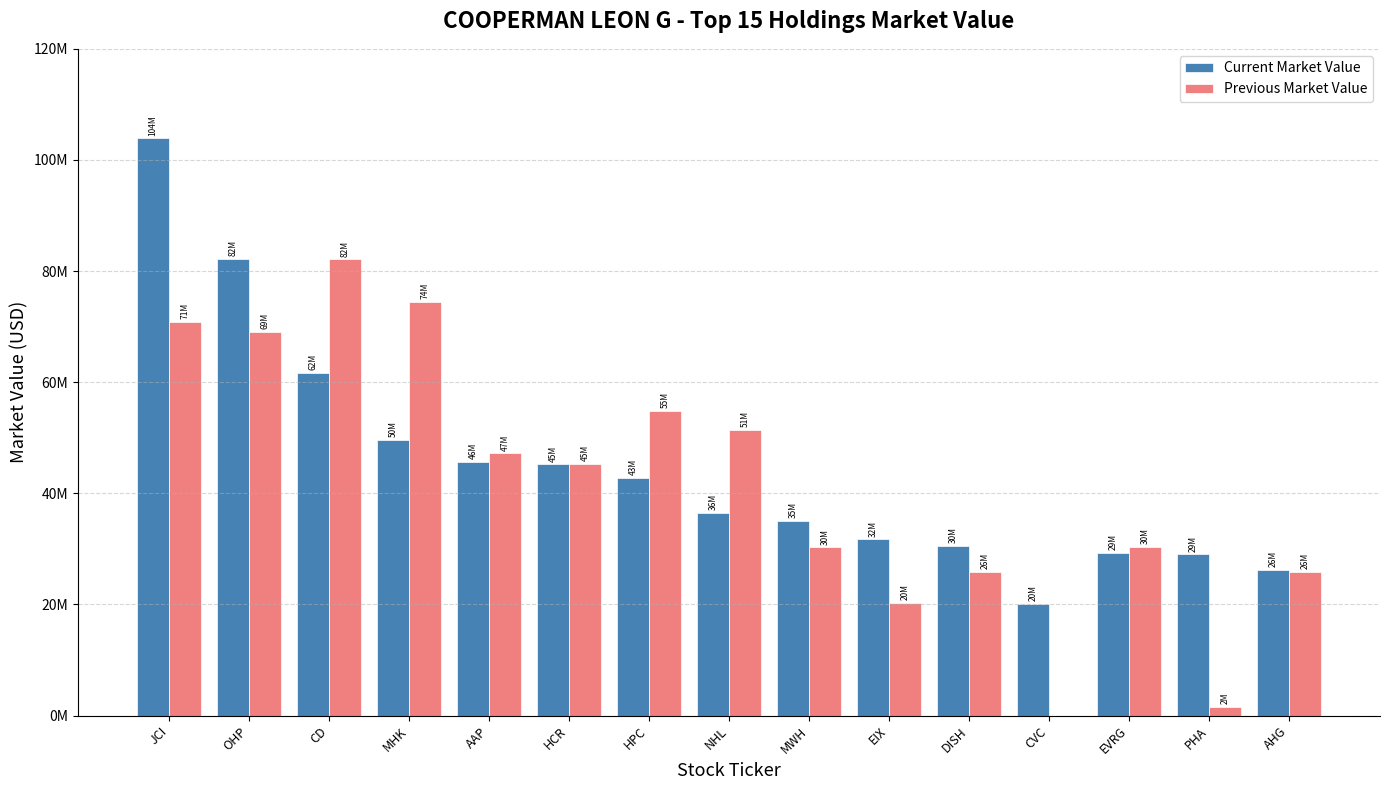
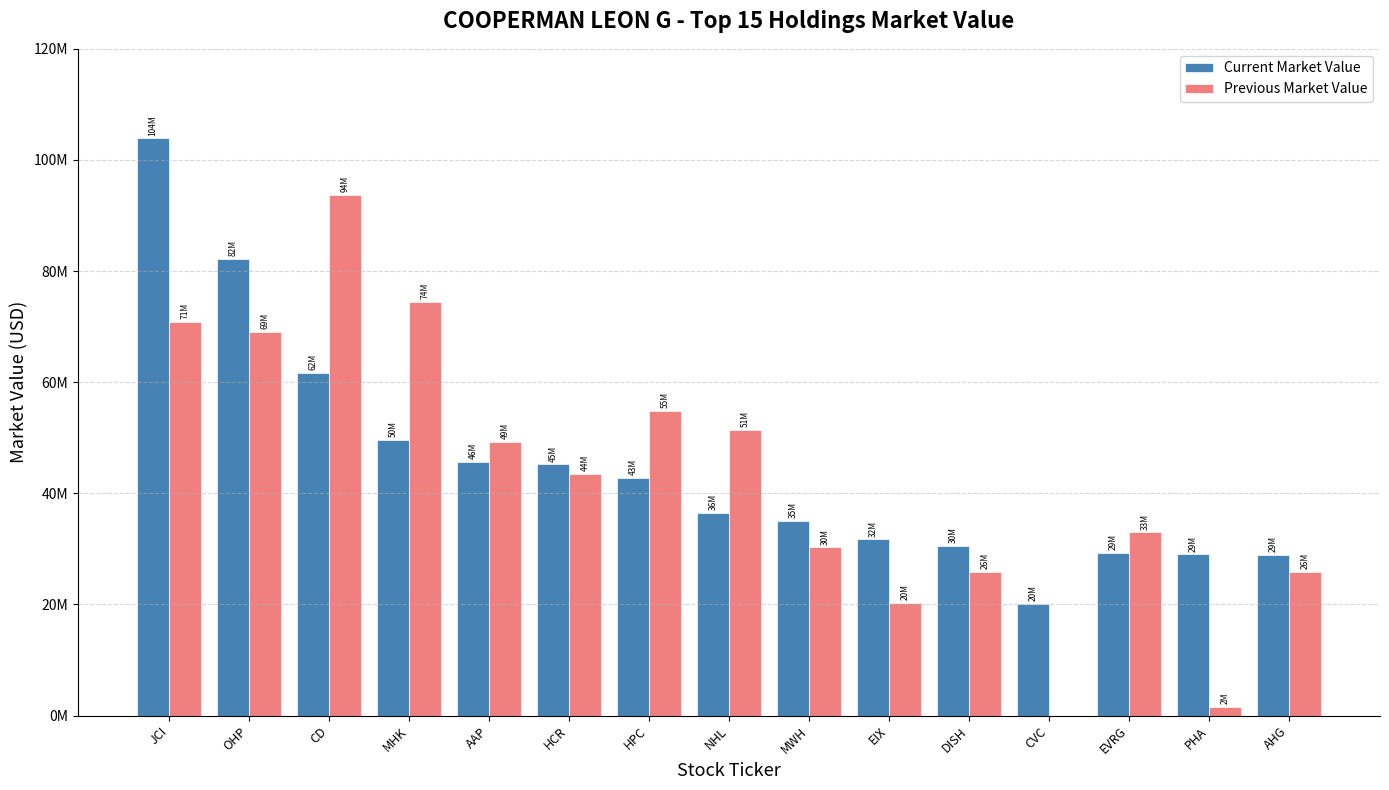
  {
    "Current Market Value": {
      "JCI": "104M",
      "OHP": "82M",
      "CD": "62M",
      "MHK": "50M",
      "AAP": "46M",
      "HCR": "45M",
      "HPC": "43M",
      "NHL": "36M",
      "MWH": "35M",
      "EIX": "32M",
      "DISH": "30M",
      "CVC": "20M",
      "EVRG": "29M",
      "PHA": "29M",
-     "AHG": "26M"
+     "AHG": "29M"
    },
    "Previous Market Value": {
      "JCI": "71M",
      "OHP": "69M",
-     "CD": "82M",
+     "CD": "94M",
      "MHK": "74M",
-     "AAP": "47M",
-     "HCR": "45M",
+     "AAP": "49M",
+     "HCR": "44M",
      "HPC": "55M",
      "NHL": "51M",
      "MWH": "30M",
      "EIX": "20M",
      "DISH": "26M",
-     "EVRG": "30M",
+     "EVRG": "33M",
      "PHA": "2M",
      "AHG": "26M"
    }
  }
